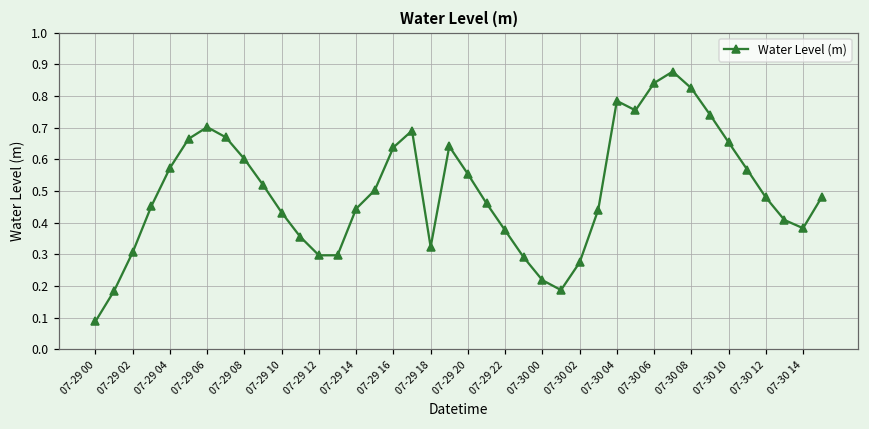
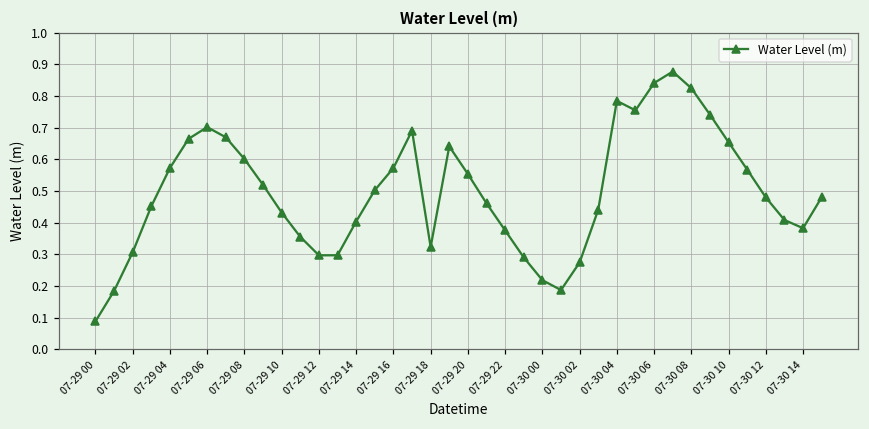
  {
    "07-29 00": 0.09,
    "07-29 02": 0.31,
    "07-29 04": 0.57,
    "07-29 06": 0.70,
    "07-29 08": 0.60,
    "07-29 10": 0.43,
    "07-29 12": 0.30,
-   "07-29 14": 0.44,
-   "07-29 16": 0.64,
+   "07-29 14": 0.40,
+   "07-29 16": 0.57,
    "07-29 18": 0.32,
    "07-29 20": 0.55,
    "07-29 22": 0.38,
    "07-30 00": 0.22,
    "07-30 02": 0.27,
    "07-30 04": 0.78,
    "07-30 06": 0.84,
    "07-30 08": 0.82,
    "07-30 10": 0.65,
    "07-30 12": 0.48,
    "07-30 14": 0.38
  }
